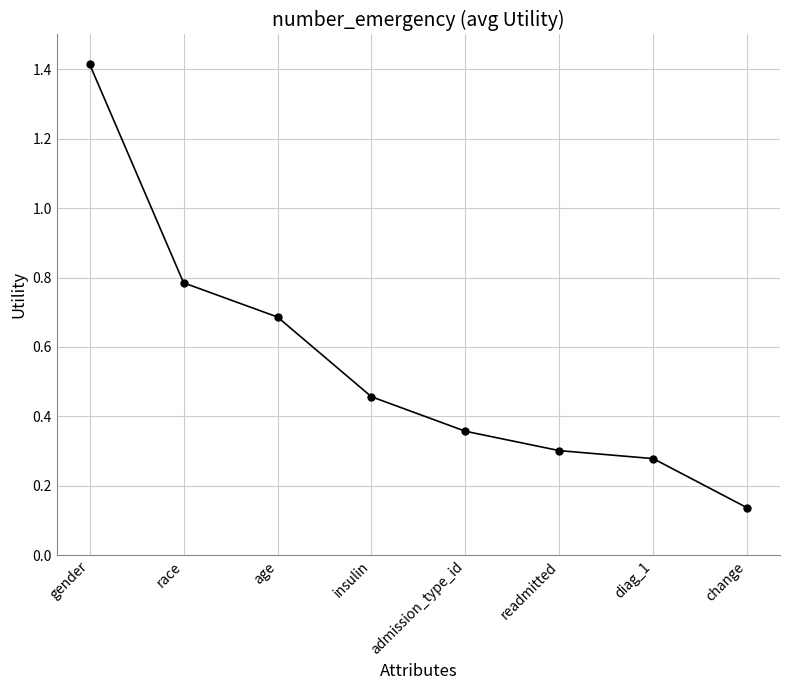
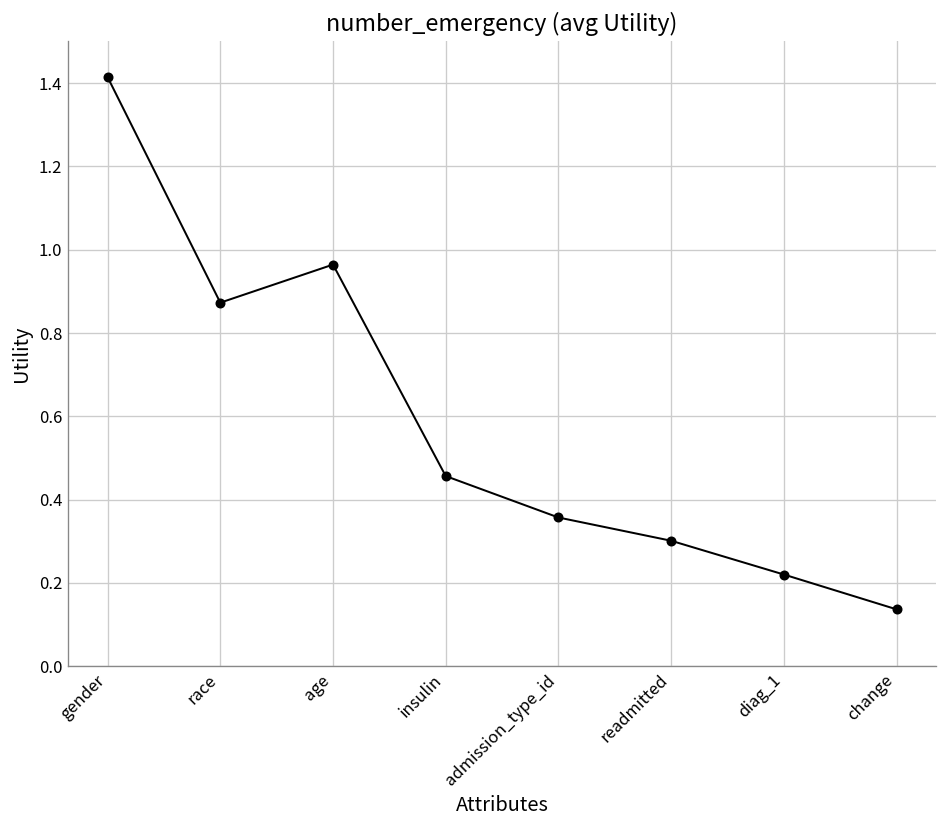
  {
    "gender": 1.41,
-   "race": 0.78,
-   "age": 0.69,
+   "race": 0.87,
+   "age": 0.96,
    "insulin": 0.46,
    "admission_type_id": 0.36,
    "readmitted": 0.30,
-   "diag_1": 0.28,
+   "diag_1": 0.22,
    "change": 0.14
  }
